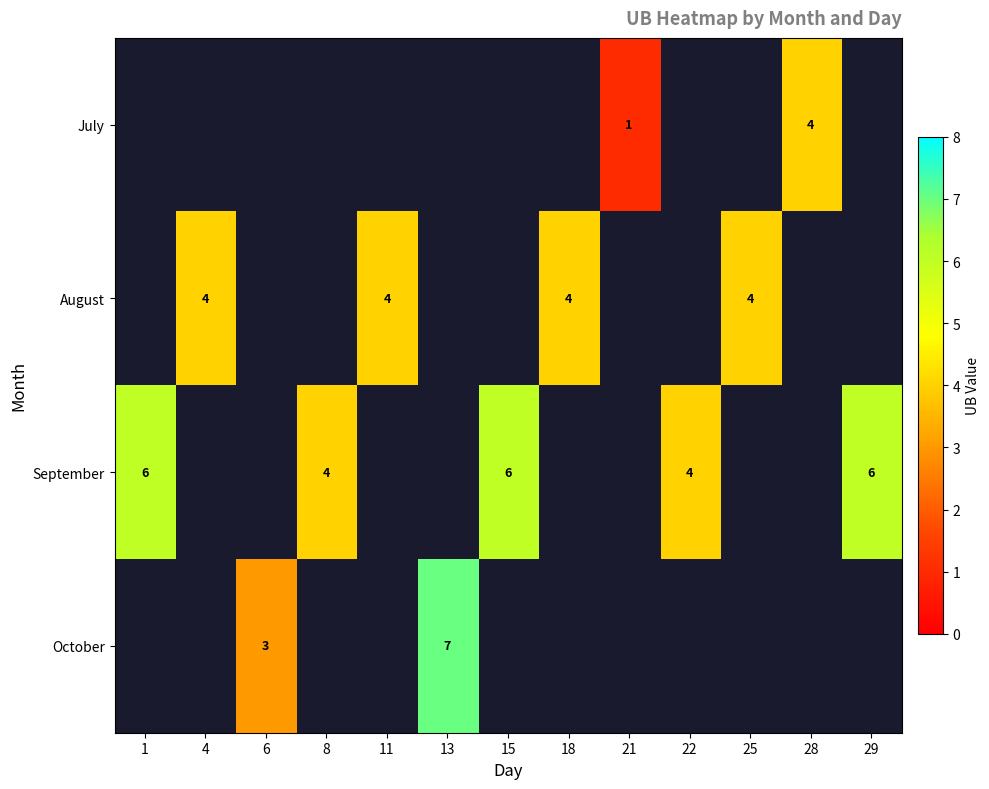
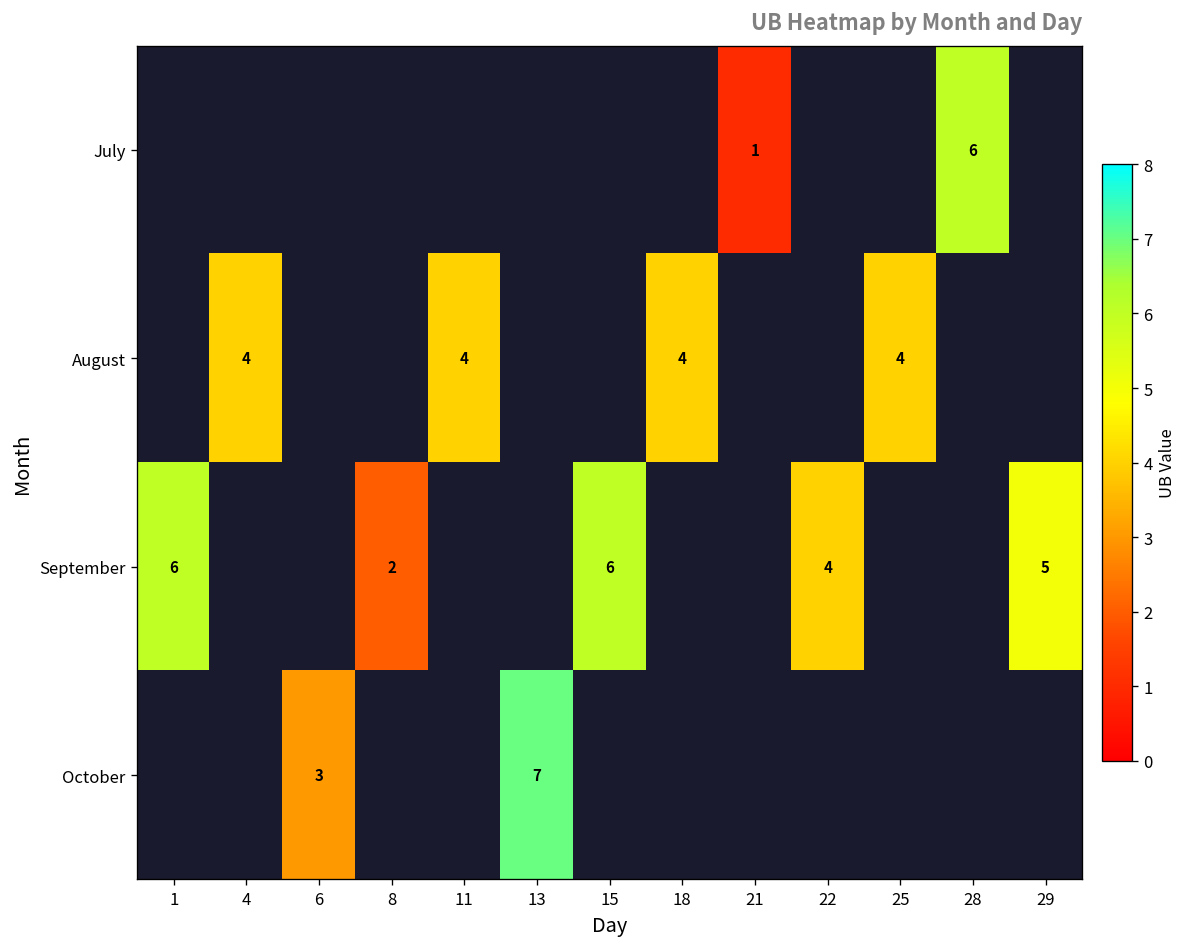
  {
    "July": {
      "21": 1,
-     "28": 4
+     "28": 6
    },
    "August": {
      "4": 4,
      "11": 4,
      "18": 4,
      "25": 4
    },
    "September": {
      "1": 6,
-     "8": 4,
+     "8": 2,
      "15": 6,
      "22": 4,
-     "29": 6
+     "29": 5
    },
    "October": {
      "6": 3,
      "13": 7
    }
  }
